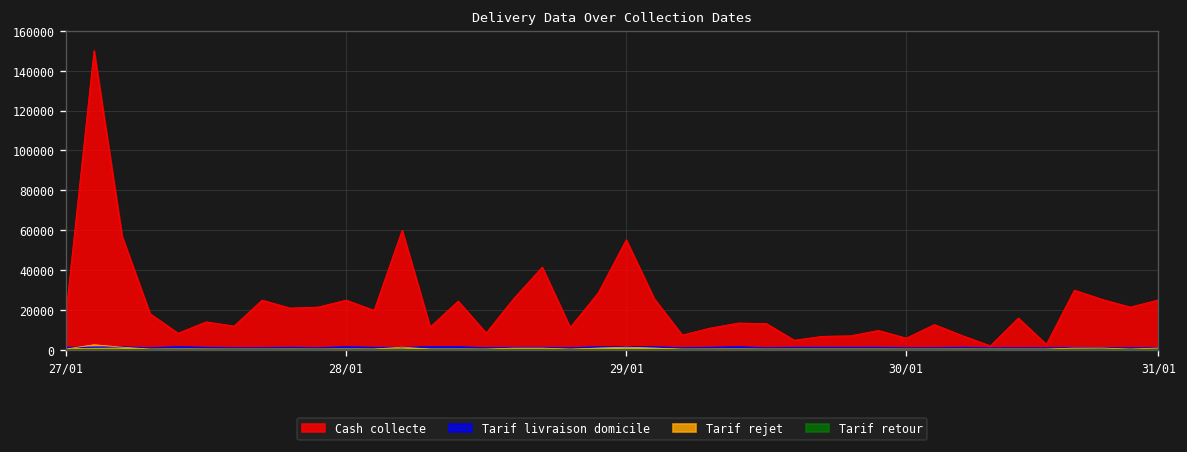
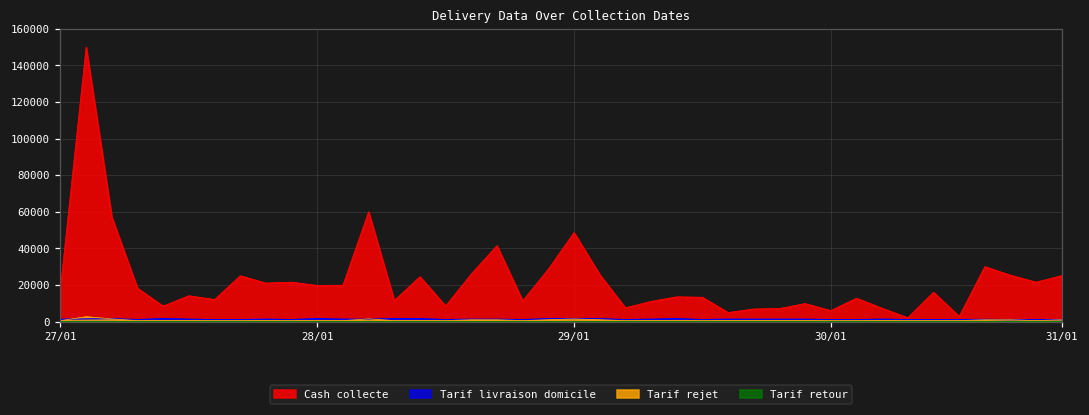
  {
    "Cash collecte": {
-     "28/01": 25000,
-     "29/01": 55000
+     "28/01": 20000,
+     "29/01": 49000
    }
  }
